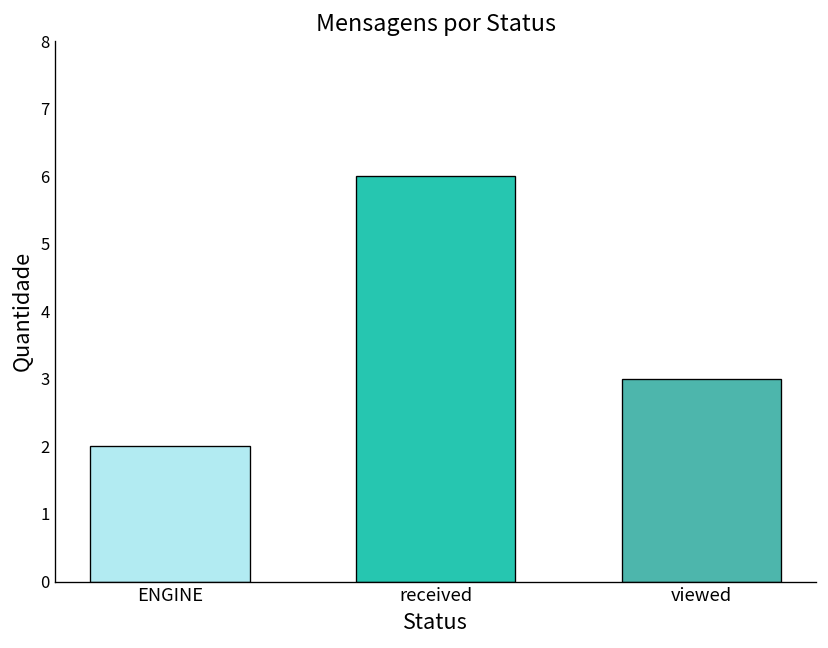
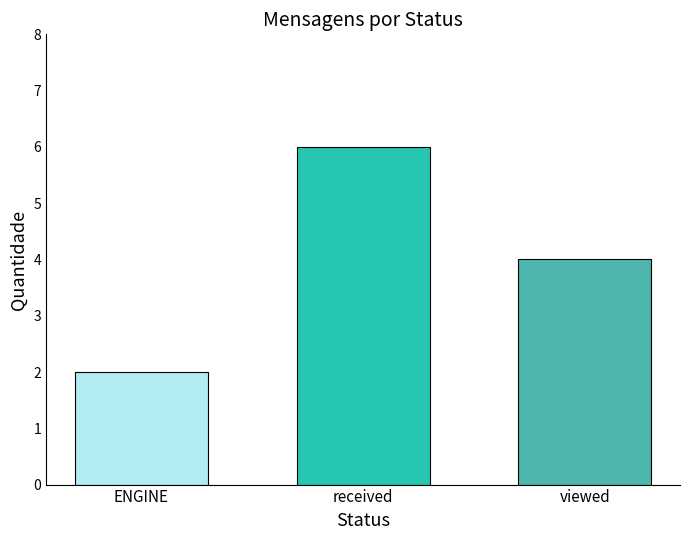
  {
    "ENGINE": 2,
    "received": 6,
-   "viewed": 3
+   "viewed": 4
  }
